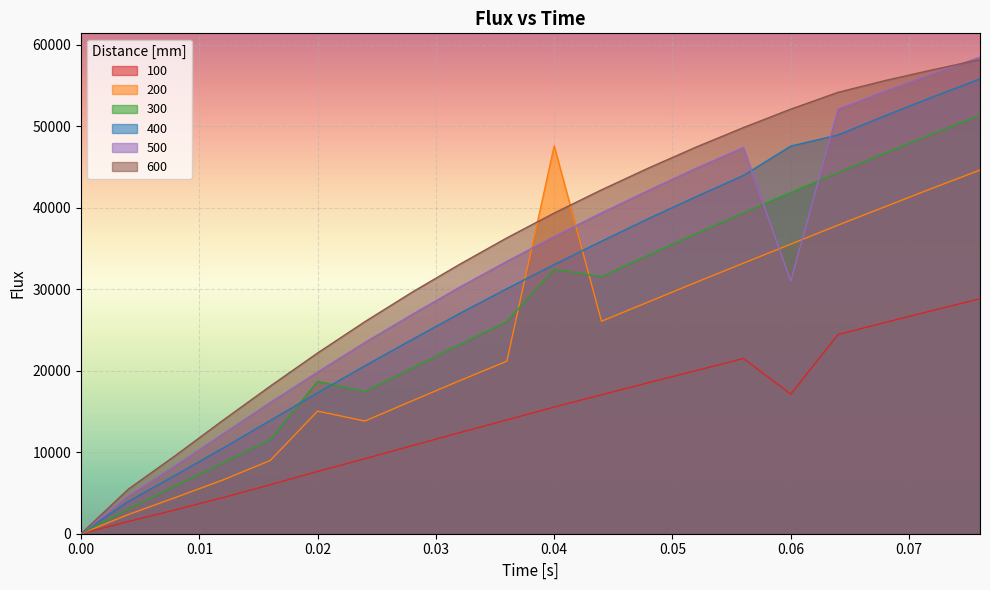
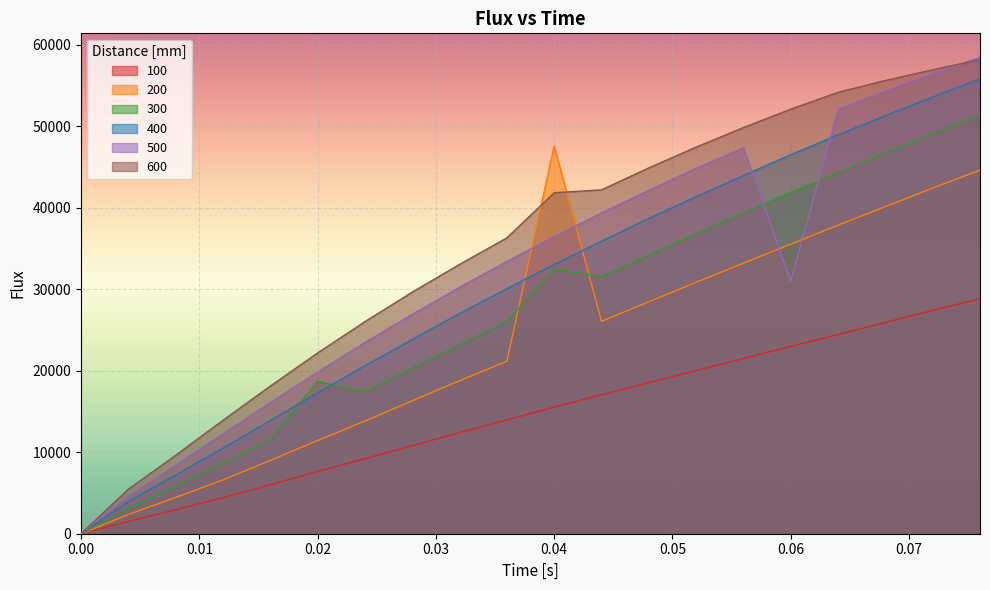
  {
    "100": {
      "0.02": 8000,
      "0.04": 16000,
-     "0.06": 17000
+     "0.06": 23000
    },
    "200": {
-     "0.02": 15000,
+     "0.02": 11000,
      "0.04": 48000,
      "0.06": 36000
    },
    "300": {
      "0.02": 19000,
      "0.04": 32000,
      "0.06": 42000
    },
    "400": {
      "0.02": 17000,
      "0.04": 33000,
-     "0.06": 48000
+     "0.06": 47000
    },
    "500": {
      "0.02": 20000,
      "0.04": 36000,
      "0.06": 31000
    },
    "600": {
      "0.02": 22000,
-     "0.04": 39000,
+     "0.04": 42000,
      "0.06": 52000
    }
  }
